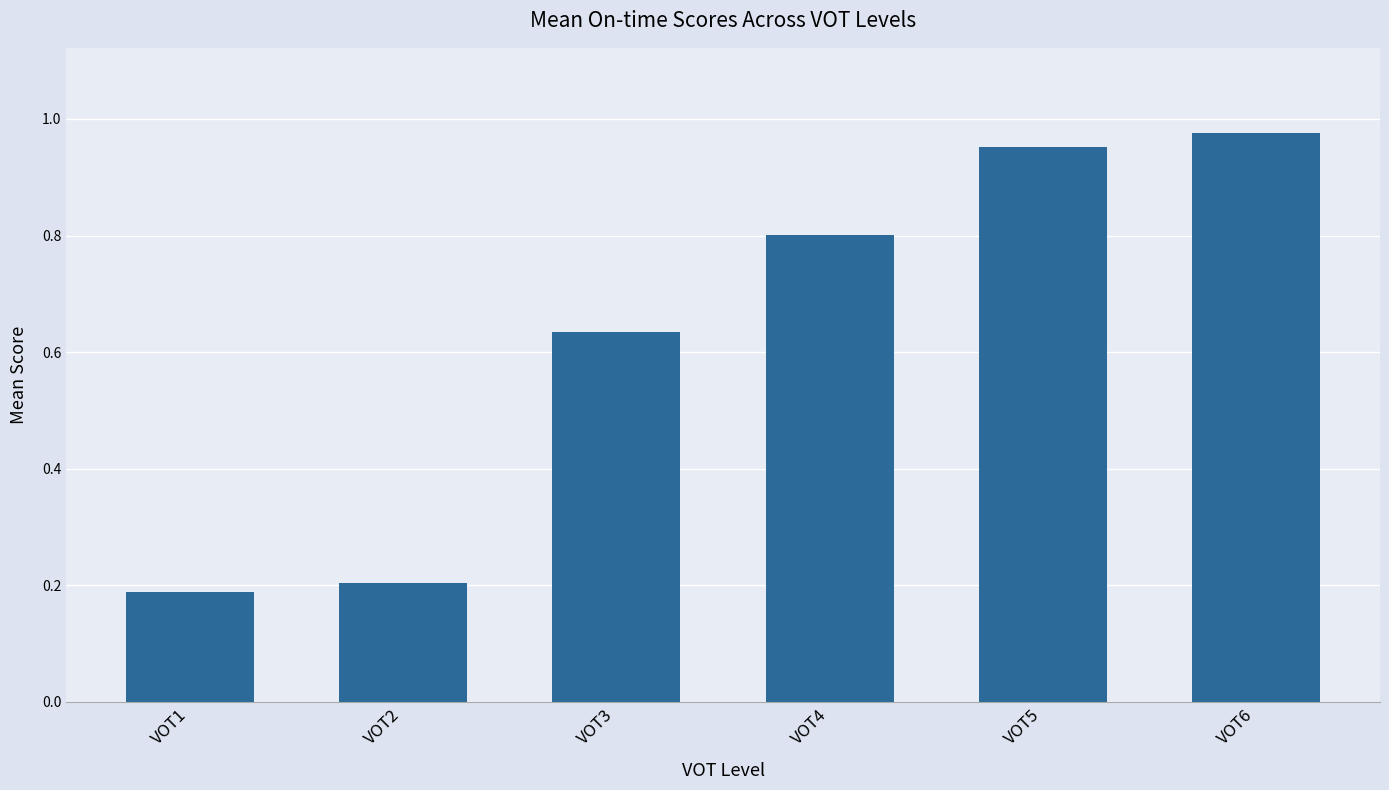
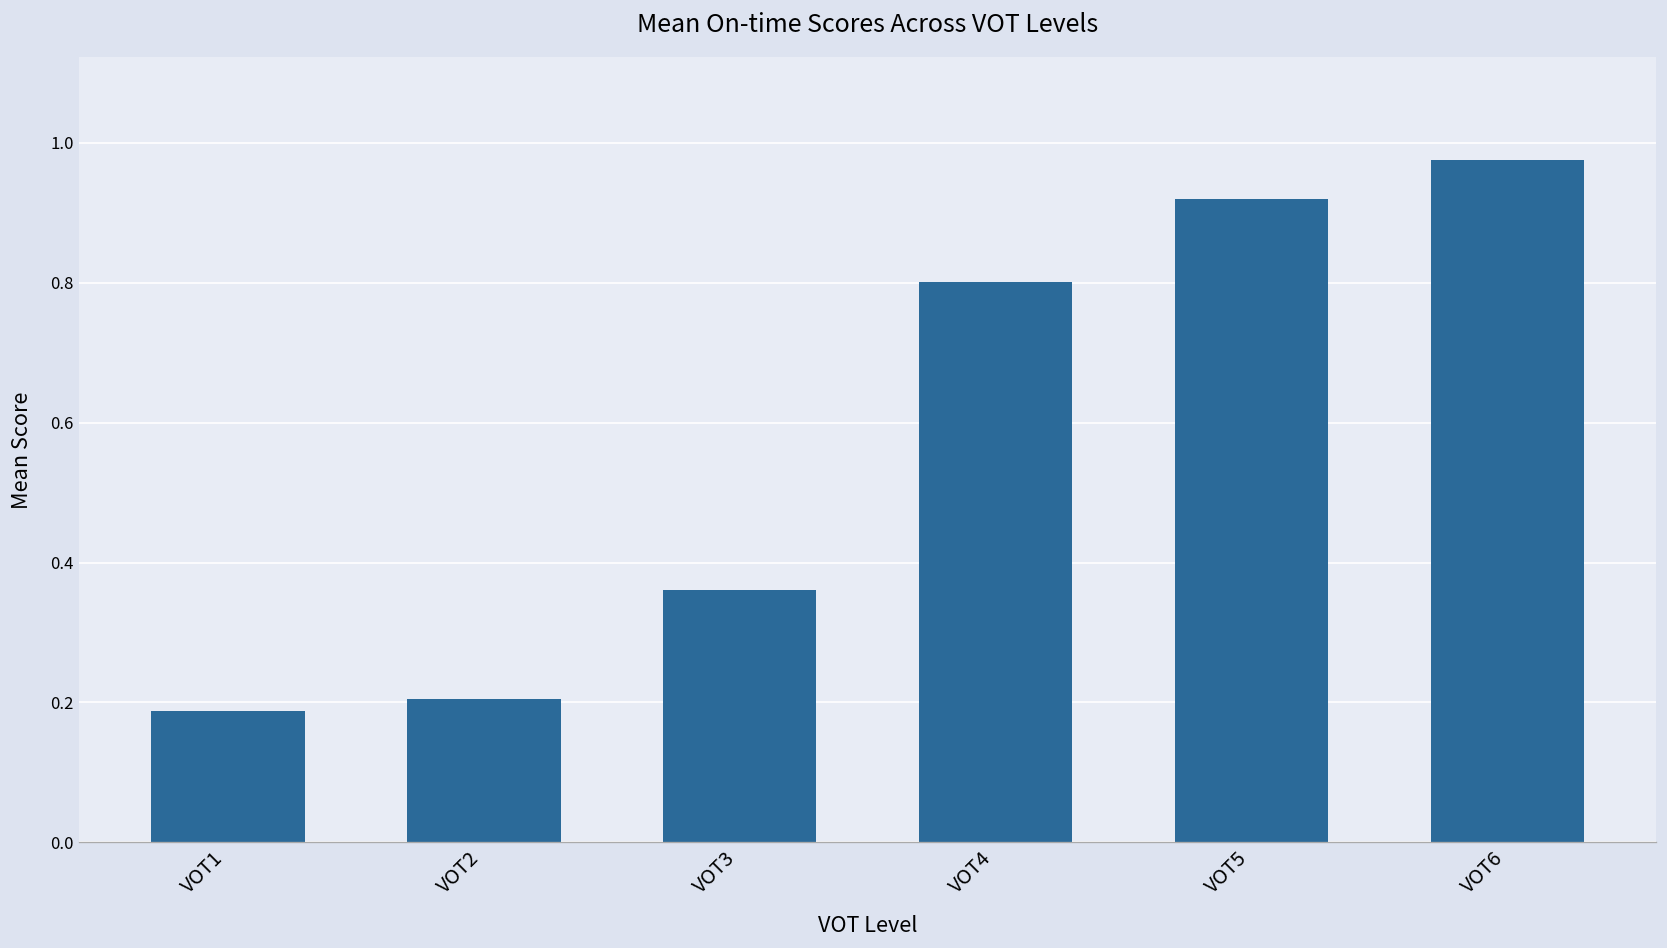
  {
    "VOT1": 0.19,
    "VOT2": 0.20,
-   "VOT3": 0.64,
+   "VOT3": 0.36,
    "VOT4": 0.80,
-   "VOT5": 0.95,
+   "VOT5": 0.92,
    "VOT6": 0.98
  }
